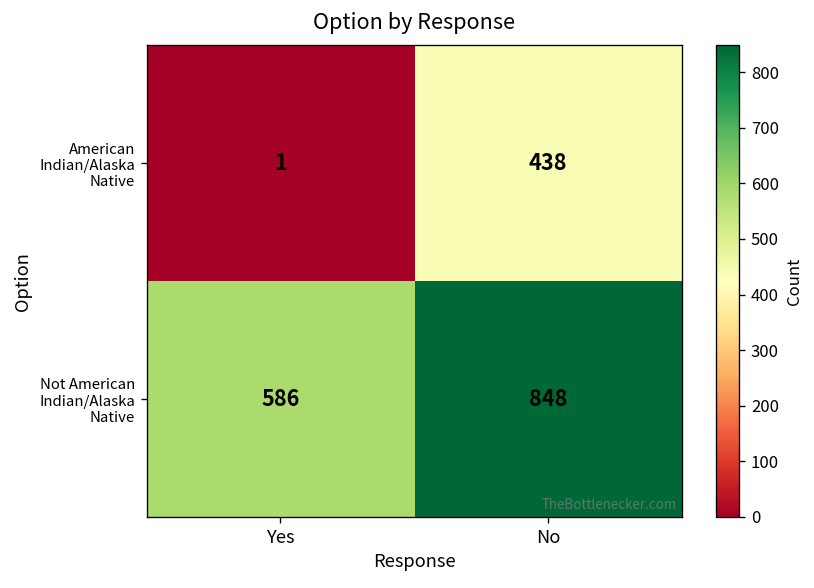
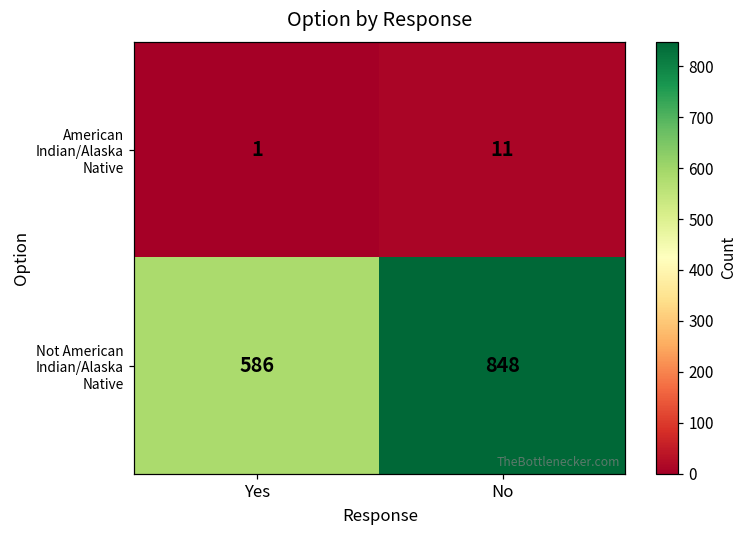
  {
    "American Indian/Alaska Native": {
      "Yes": 1,
-     "No": 438
+     "No": 11
    },
    "Not American Indian/Alaska Native": {
      "Yes": 586
    }
  }
